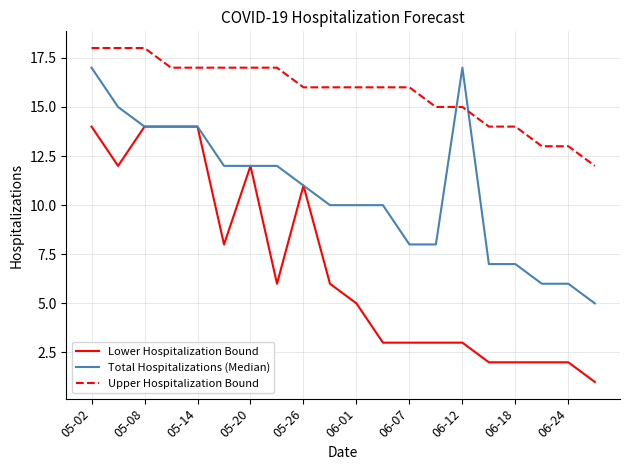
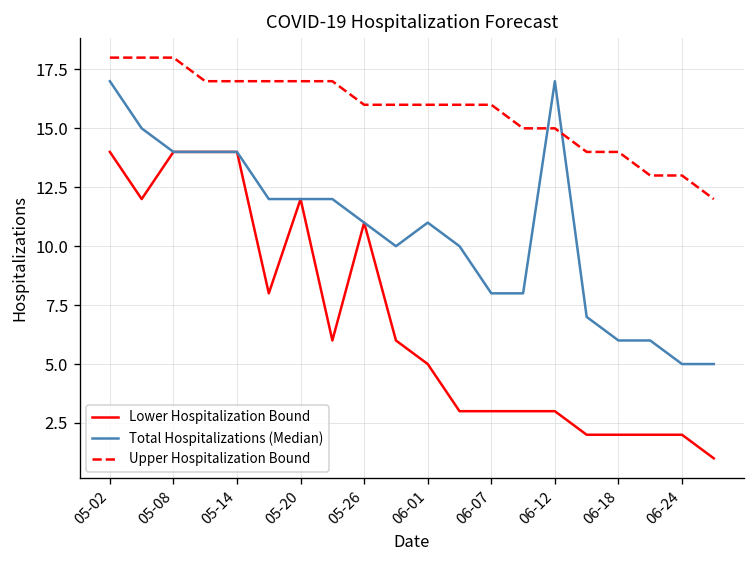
  {
    "Total Hospitalizations (Median)": {
      "05-02": 17,
-     "06-01": 10,
+     "06-01": 11,
      "06-07": 8,
      "06-12": 17,
-     "06-18": 7,
-     "06-24": 6
+     "06-18": 6,
+     "06-24": 5
    }
  }
